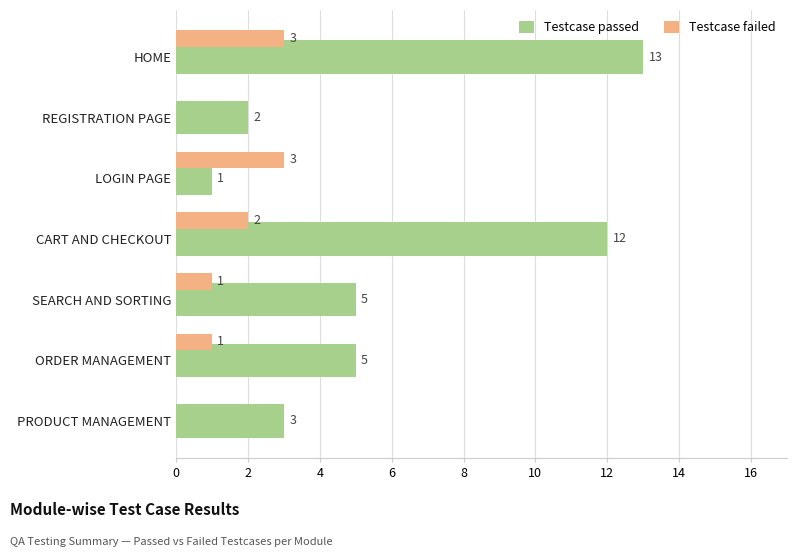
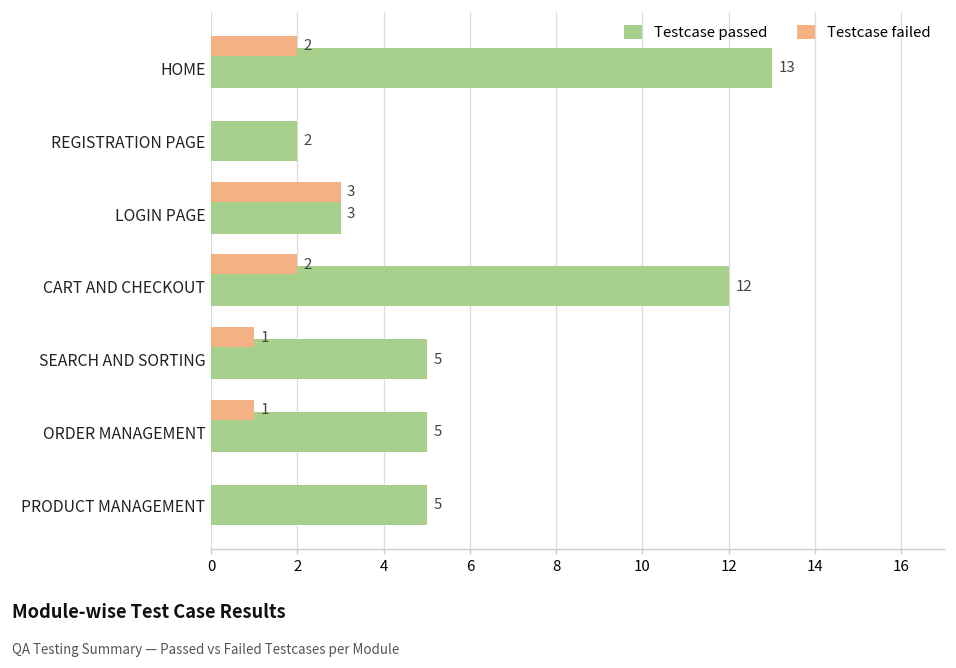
  {
    "Testcase passed": {
      "HOME": 13,
      "REGISTRATION PAGE": 2,
-     "LOGIN PAGE": 1,
+     "LOGIN PAGE": 3,
      "CART AND CHECKOUT": 12,
      "SEARCH AND SORTING": 5,
      "ORDER MANAGEMENT": 5,
-     "PRODUCT MANAGEMENT": 3
+     "PRODUCT MANAGEMENT": 5
    },
    "Testcase failed": {
-     "HOME": 3,
+     "HOME": 2,
      "LOGIN PAGE": 3,
      "CART AND CHECKOUT": 2,
      "SEARCH AND SORTING": 1,
      "ORDER MANAGEMENT": 1
    }
  }
